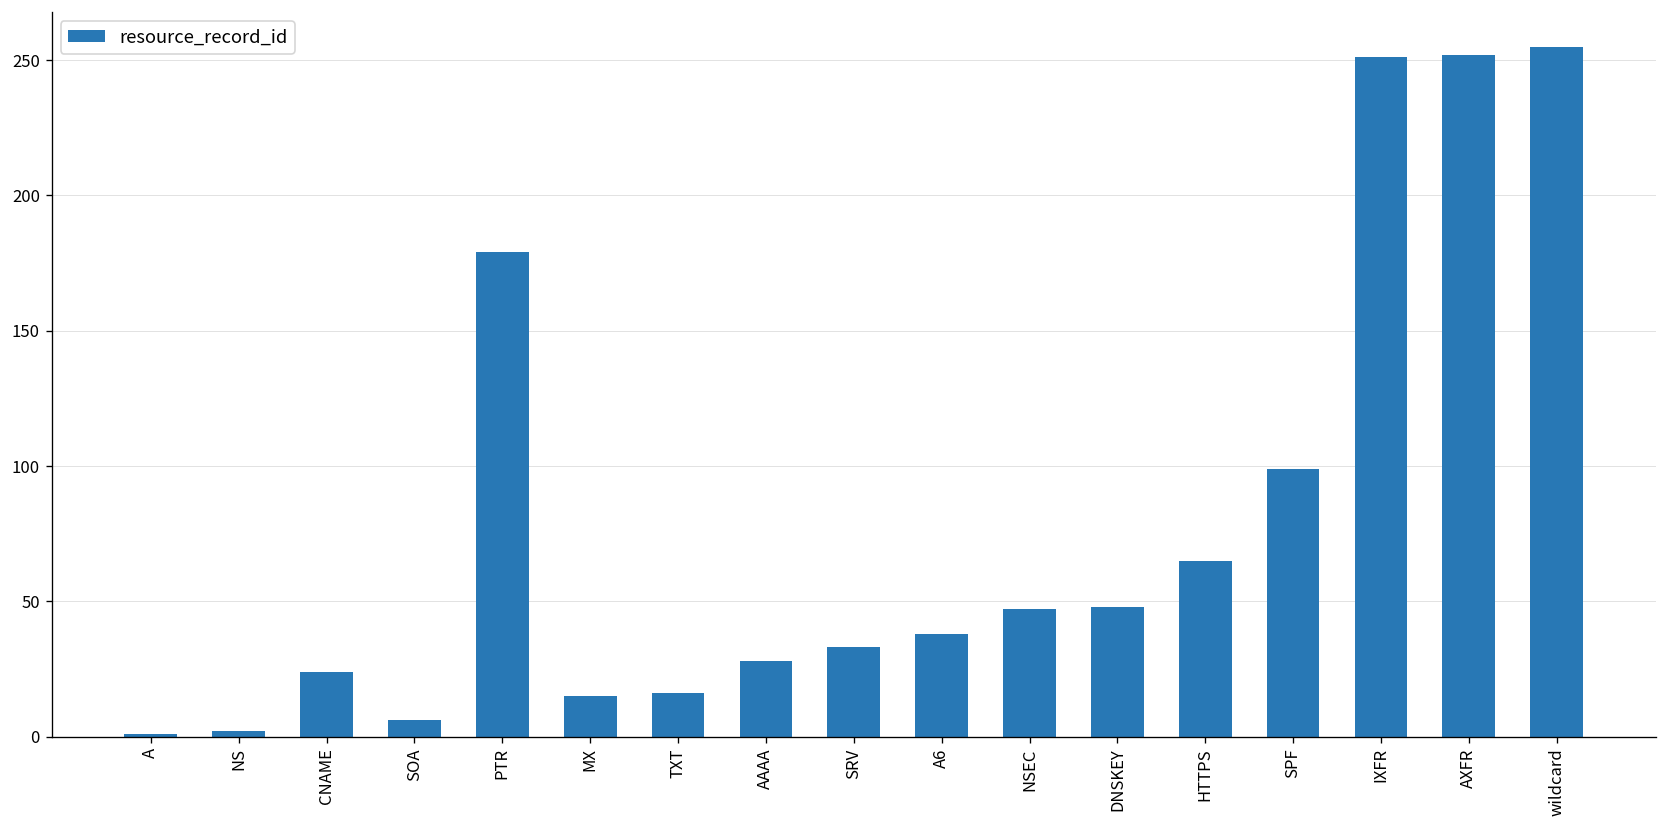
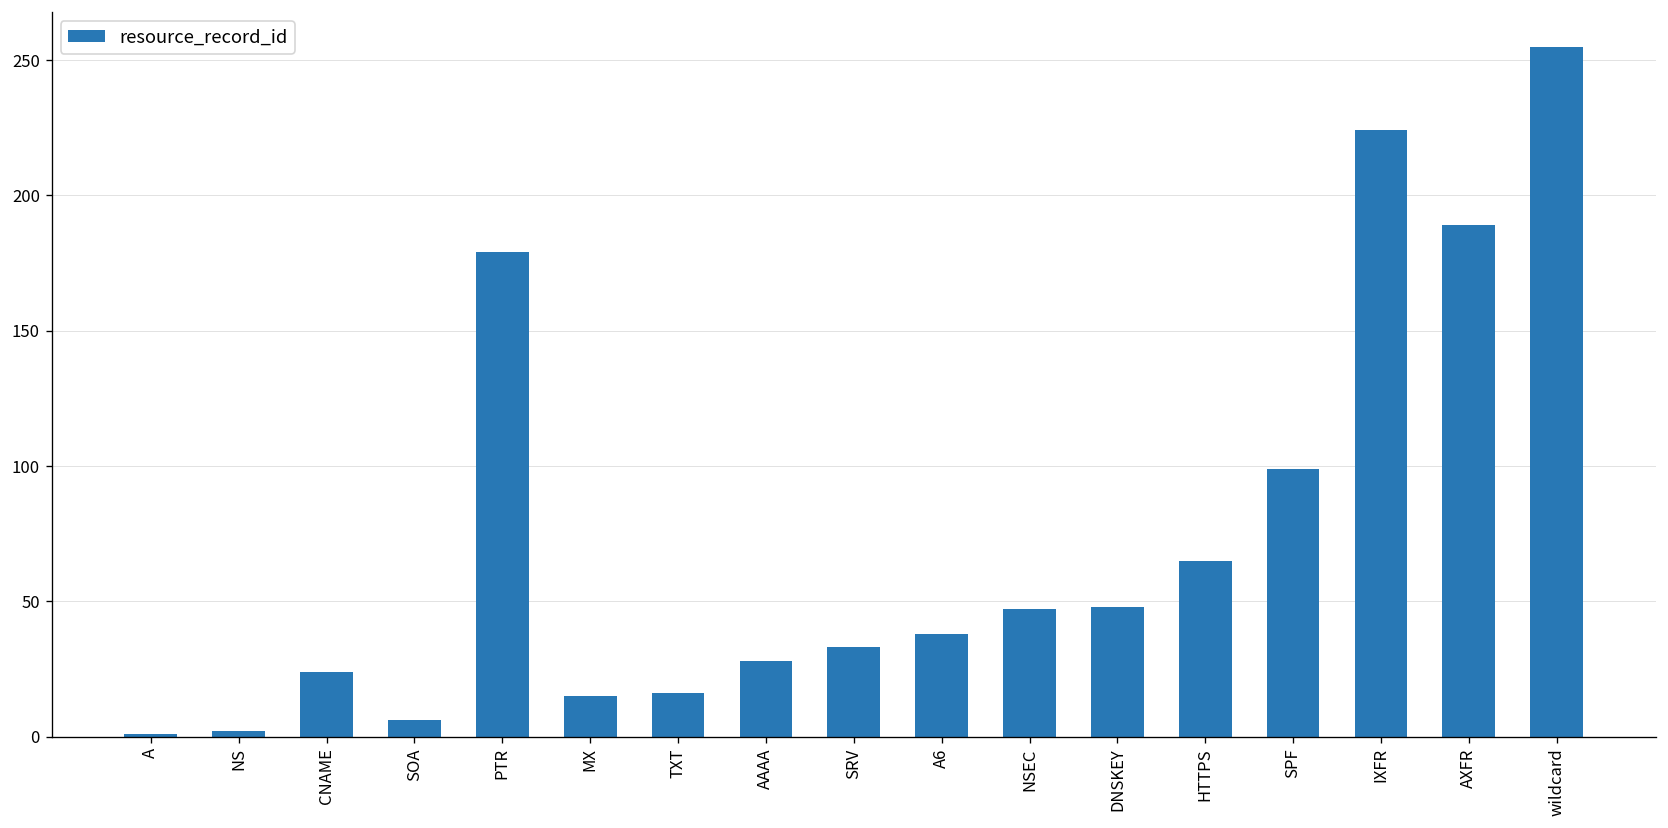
  {
    "NS": 2,
    "CNAME": 24,
    "SOA": 6,
    "PTR": 179,
    "MX": 15,
    "TXT": 16,
    "AAAA": 28,
    "SRV": 33,
    "A6": 38,
    "NSEC": 47,
    "DNSKEY": 48,
    "HTTPS": 65,
    "SPF": 99,
-   "IXFR": 251,
-   "AXFR": 252,
+   "IXFR": 224,
+   "AXFR": 189,
    "wildcard": 255
  }
